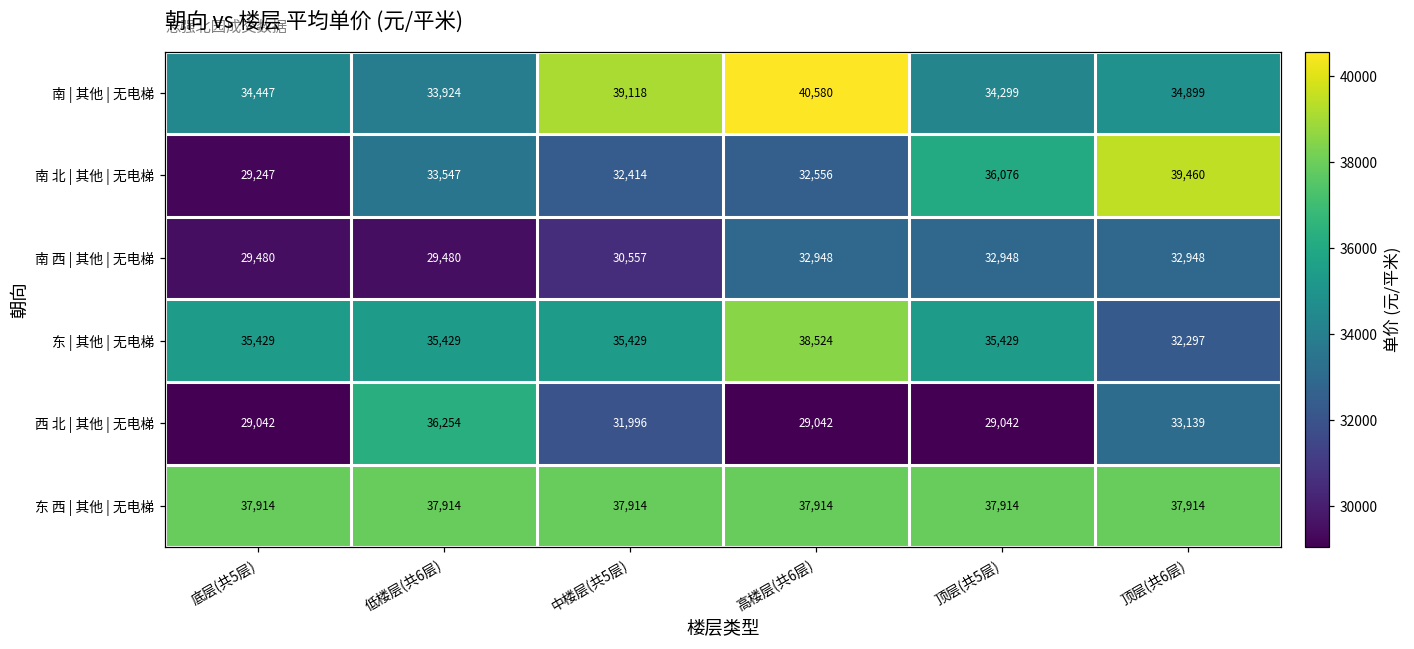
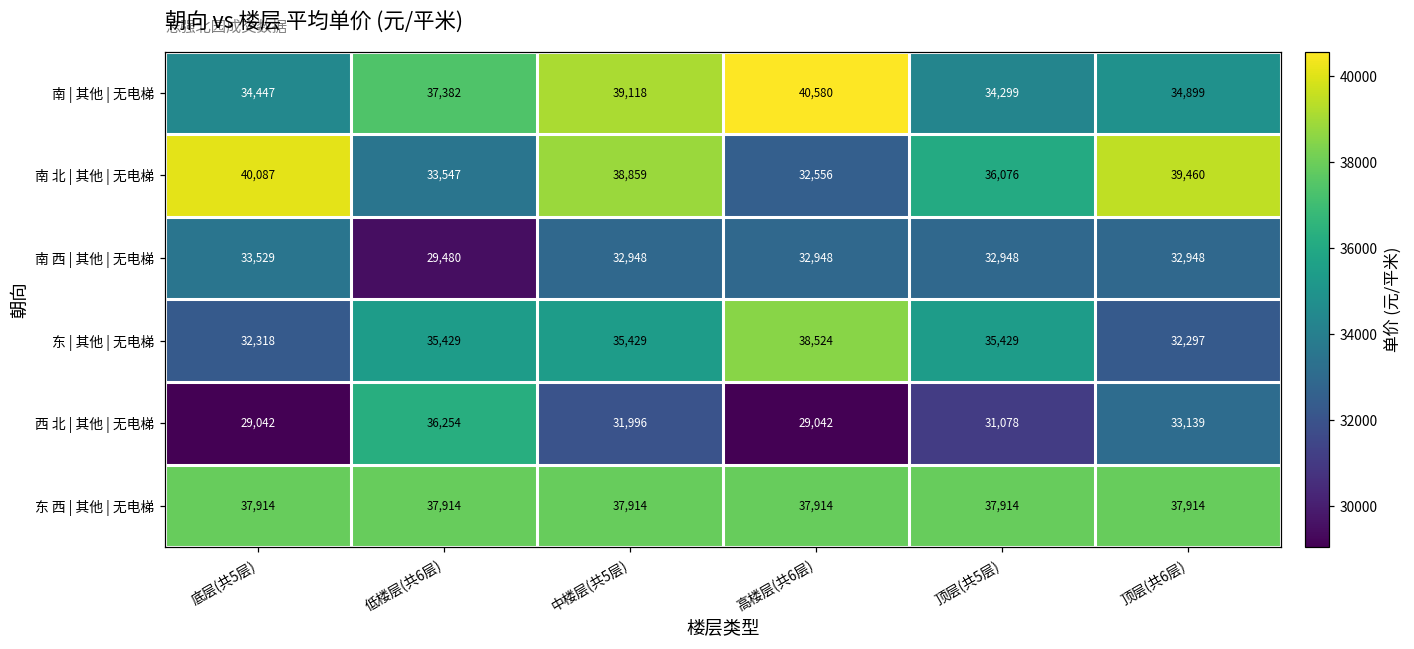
  {
    "南 | 其他 | 无电梯": {
      "底层(共5层)": "34,447",
-     "低楼层(共6层)": "33,924",
+     "低楼层(共6层)": "37,382",
      "中楼层(共5层)": "39,118",
      "高楼层(共6层)": "40,580",
      "顶层(共5层)": "34,299",
      "顶层(共6层)": "34,899"
    },
    "南 北 | 其他 | 无电梯": {
-     "底层(共5层)": "29,247",
+     "底层(共5层)": "40,087",
      "低楼层(共6层)": "33,547",
-     "中楼层(共5层)": "32,414",
+     "中楼层(共5层)": "38,859",
      "高楼层(共6层)": "32,556",
      "顶层(共5层)": "36,076",
      "顶层(共6层)": "39,460"
    },
    "南 西 | 其他 | 无电梯": {
-     "底层(共5层)": "29,480",
+     "底层(共5层)": "33,529",
      "低楼层(共6层)": "29,480",
-     "中楼层(共5层)": "30,557",
+     "中楼层(共5层)": "32,948",
      "高楼层(共6层)": "32,948",
      "顶层(共5层)": "32,948",
      "顶层(共6层)": "32,948"
    },
    "东 | 其他 | 无电梯": {
-     "底层(共5层)": "35,429",
+     "底层(共5层)": "32,318",
      "低楼层(共6层)": "35,429",
      "中楼层(共5层)": "35,429",
      "高楼层(共6层)": "38,524",
      "顶层(共5层)": "35,429",
      "顶层(共6层)": "32,297"
    },
    "西 北 | 其他 | 无电梯": {
      "底层(共5层)": "29,042",
      "低楼层(共6层)": "36,254",
      "中楼层(共5层)": "31,996",
      "高楼层(共6层)": "29,042",
-     "顶层(共5层)": "29,042",
+     "顶层(共5层)": "31,078",
      "顶层(共6层)": "33,139"
    },
    "东 西 | 其他 | 无电梯": {
      "底层(共5层)": "37,914",
      "低楼层(共6层)": "37,914",
      "中楼层(共5层)": "37,914",
      "高楼层(共6层)": "37,914",
      "顶层(共5层)": "37,914",
      "顶层(共6层)": "37,914"
    }
  }
